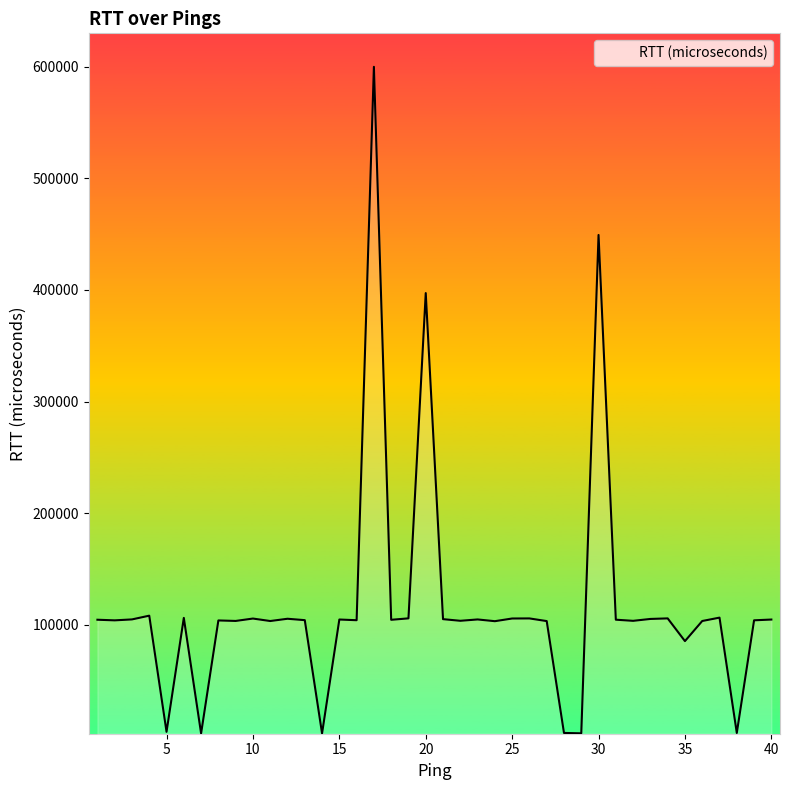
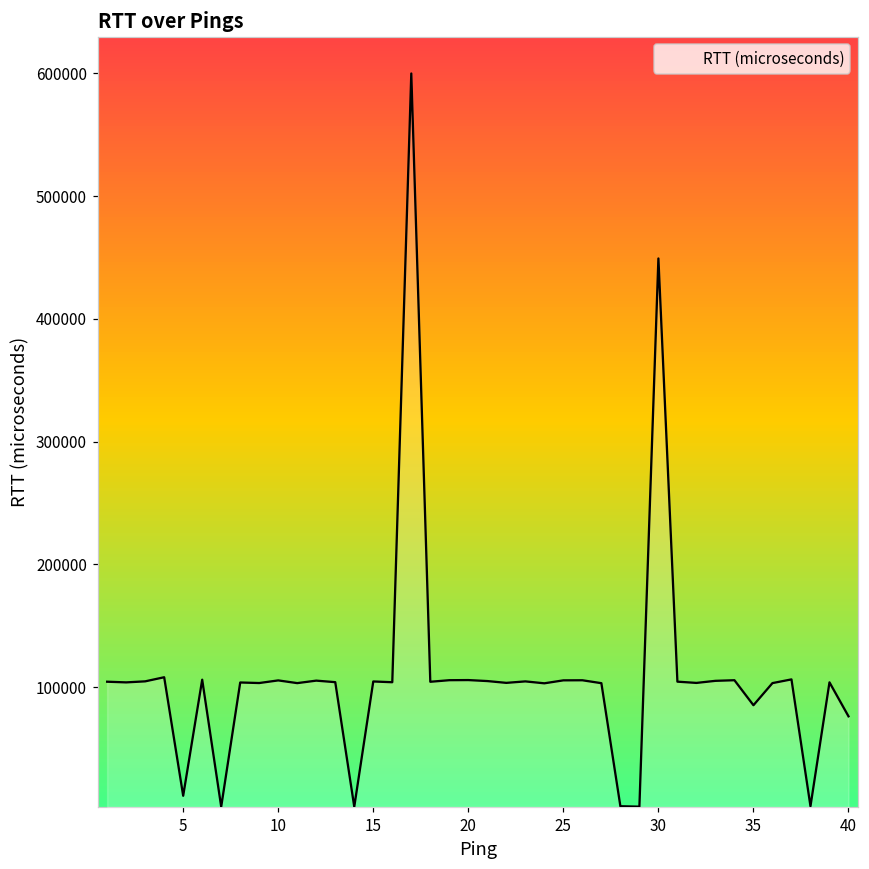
  {
-   "5": 4000,
+   "5": 12000,
    "10": 106000,
    "15": 105000,
-   "20": 397000,
+   "20": 106000,
    "25": 106000,
    "30": 449000,
    "35": 85000,
-   "40": 105000
+   "40": 76000
  }
